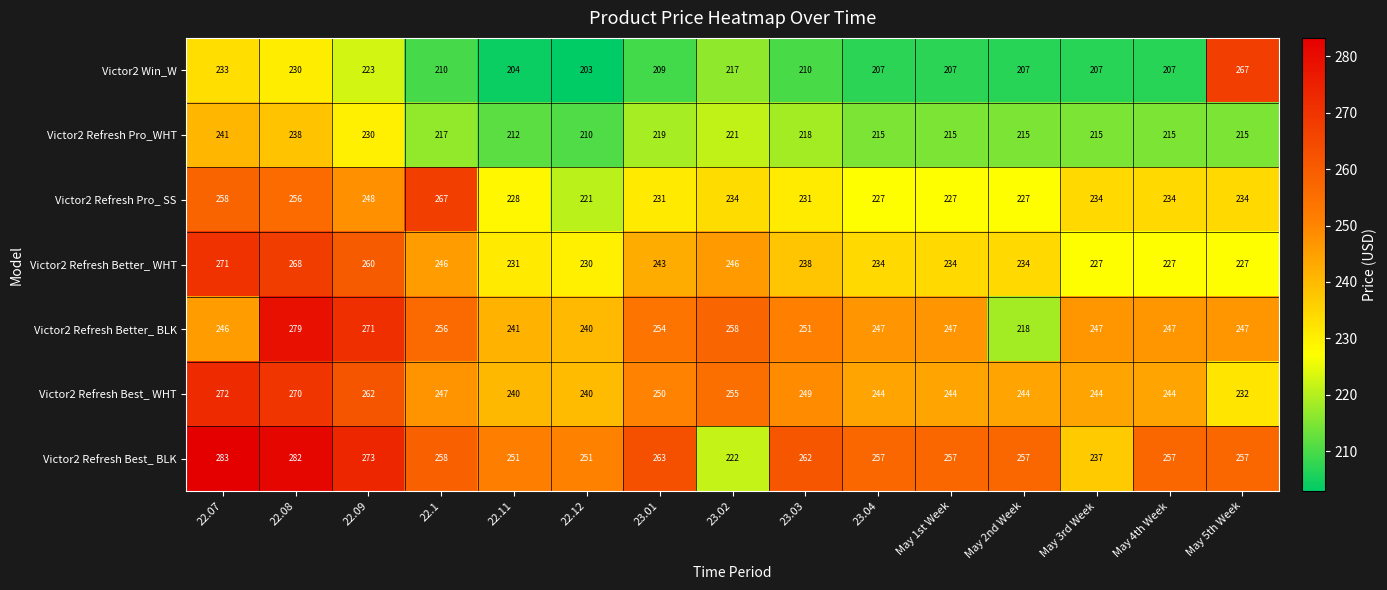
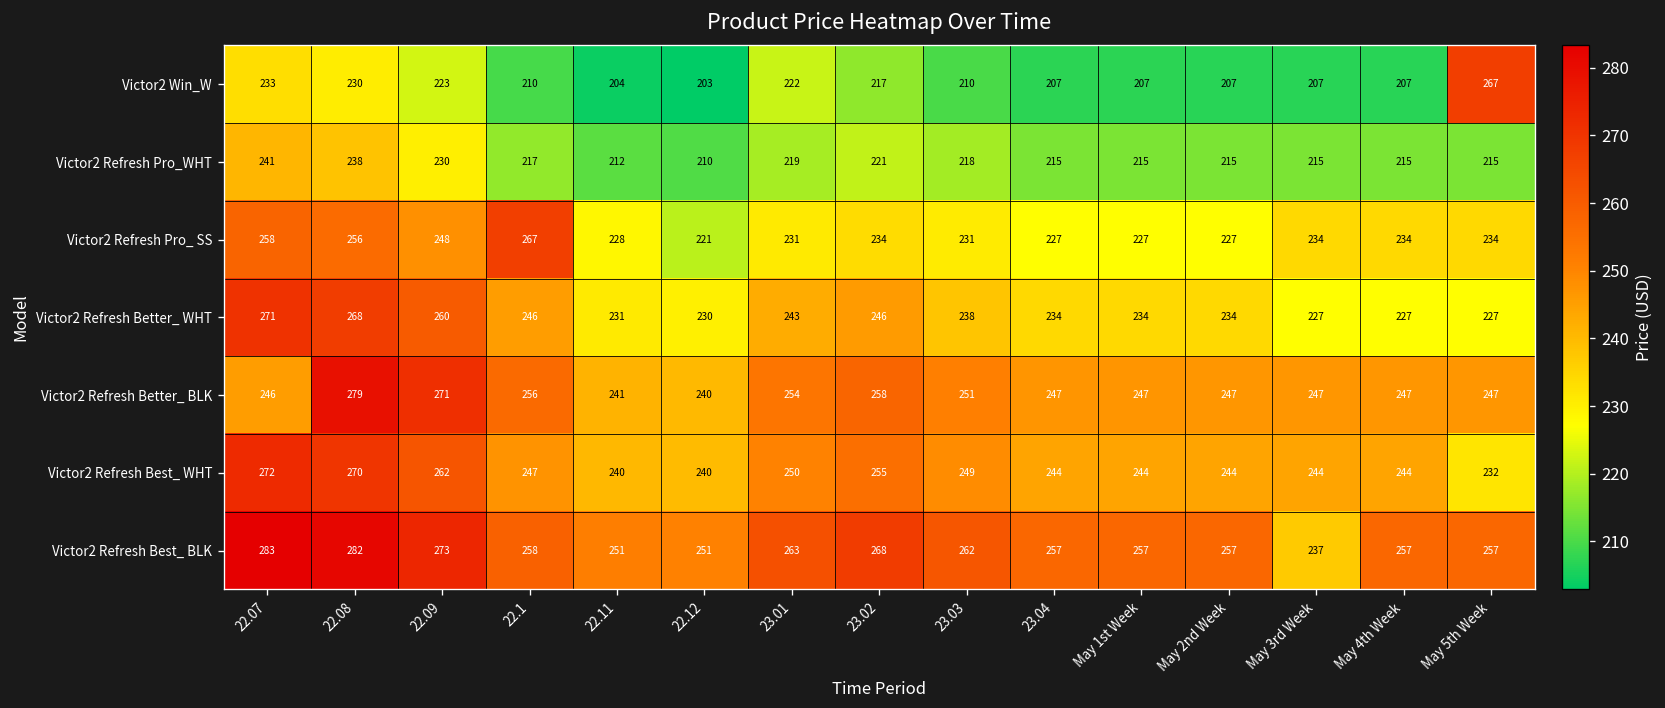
  {
    "Victor2 Win_W": {
      "22.07": 233,
      "22.08": 230,
      "22.09": 223,
      "22.1": 210,
      "22.11": 204,
      "22.12": 203,
-     "23.01": 209,
+     "23.01": 222,
      "23.02": 217,
      "23.03": 210,
      "23.04": 207,
      "May 1st Week": 207,
      "May 2nd Week": 207,
      "May 3rd Week": 207,
      "May 4th Week": 207,
      "May 5th Week": 267
    },
    "Victor2 Refresh Pro_WHT": {
      "22.07": 241,
      "22.08": 238,
      "22.09": 230,
      "22.1": 217,
      "22.11": 212,
      "22.12": 210,
      "23.01": 219,
      "23.02": 221,
      "23.03": 218,
      "23.04": 215,
      "May 1st Week": 215,
      "May 2nd Week": 215,
      "May 3rd Week": 215,
      "May 4th Week": 215,
      "May 5th Week": 215
    },
    "Victor2 Refresh Pro_ SS": {
      "22.07": 258,
      "22.08": 256,
      "22.09": 248,
      "22.1": 267,
      "22.11": 228,
      "22.12": 221,
      "23.01": 231,
      "23.02": 234,
      "23.03": 231,
      "23.04": 227,
      "May 1st Week": 227,
      "May 2nd Week": 227,
      "May 3rd Week": 234,
      "May 4th Week": 234,
      "May 5th Week": 234
    },
    "Victor2 Refresh Better_ WHT": {
      "22.07": 271,
      "22.08": 268,
      "22.09": 260,
      "22.1": 246,
      "22.11": 231,
      "22.12": 230,
      "23.01": 243,
      "23.02": 246,
      "23.03": 238,
      "23.04": 234,
      "May 1st Week": 234,
      "May 2nd Week": 234,
      "May 3rd Week": 227,
      "May 4th Week": 227,
      "May 5th Week": 227
    },
    "Victor2 Refresh Better_ BLK": {
      "22.07": 246,
      "22.08": 279,
      "22.09": 271,
      "22.1": 256,
      "22.11": 241,
      "22.12": 240,
      "23.01": 254,
      "23.02": 258,
      "23.03": 251,
      "23.04": 247,
      "May 1st Week": 247,
-     "May 2nd Week": 218,
+     "May 2nd Week": 247,
      "May 3rd Week": 247,
      "May 4th Week": 247,
      "May 5th Week": 247
    },
    "Victor2 Refresh Best_ WHT": {
      "22.07": 272,
      "22.08": 270,
      "22.09": 262,
      "22.1": 247,
      "22.11": 240,
      "22.12": 240,
      "23.01": 250,
      "23.02": 255,
      "23.03": 249,
      "23.04": 244,
      "May 1st Week": 244,
      "May 2nd Week": 244,
      "May 3rd Week": 244,
      "May 4th Week": 244,
      "May 5th Week": 232
    },
    "Victor2 Refresh Best_ BLK": {
      "22.07": 283,
      "22.08": 282,
      "22.09": 273,
      "22.1": 258,
      "22.11": 251,
      "22.12": 251,
      "23.01": 263,
-     "23.02": 222,
+     "23.02": 268,
      "23.03": 262,
      "23.04": 257,
      "May 1st Week": 257,
      "May 2nd Week": 257,
      "May 3rd Week": 237,
      "May 4th Week": 257,
      "May 5th Week": 257
    }
  }
